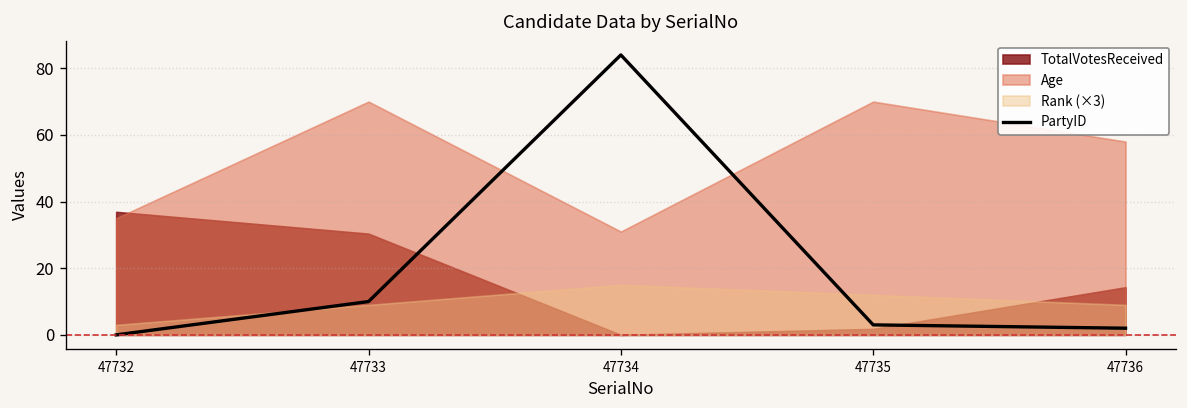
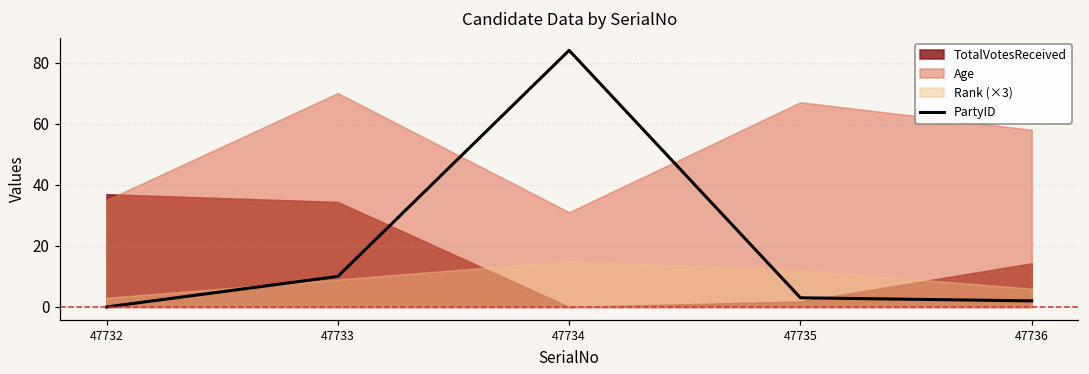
  {
    "PartyID": {
      "47732": 0,
      "47733": 10,
      "47734": 84,
      "47735": 3,
      "47736": 2
    },
    "TotalVotesReceived": {
      "47732": 37,
-     "47733": 30,
+     "47733": 34,
      "47735": 2,
      "47736": 14
    },
    "Age": {
      "47732": 35,
      "47733": 70,
      "47734": 31,
-     "47735": 70,
+     "47735": 67,
      "47736": 58
    },
    "Rank (×3)": {
      "47732": 3,
      "47733": 9,
      "47734": 15,
      "47735": 12,
-     "47736": 9
+     "47736": 6
    }
  }
